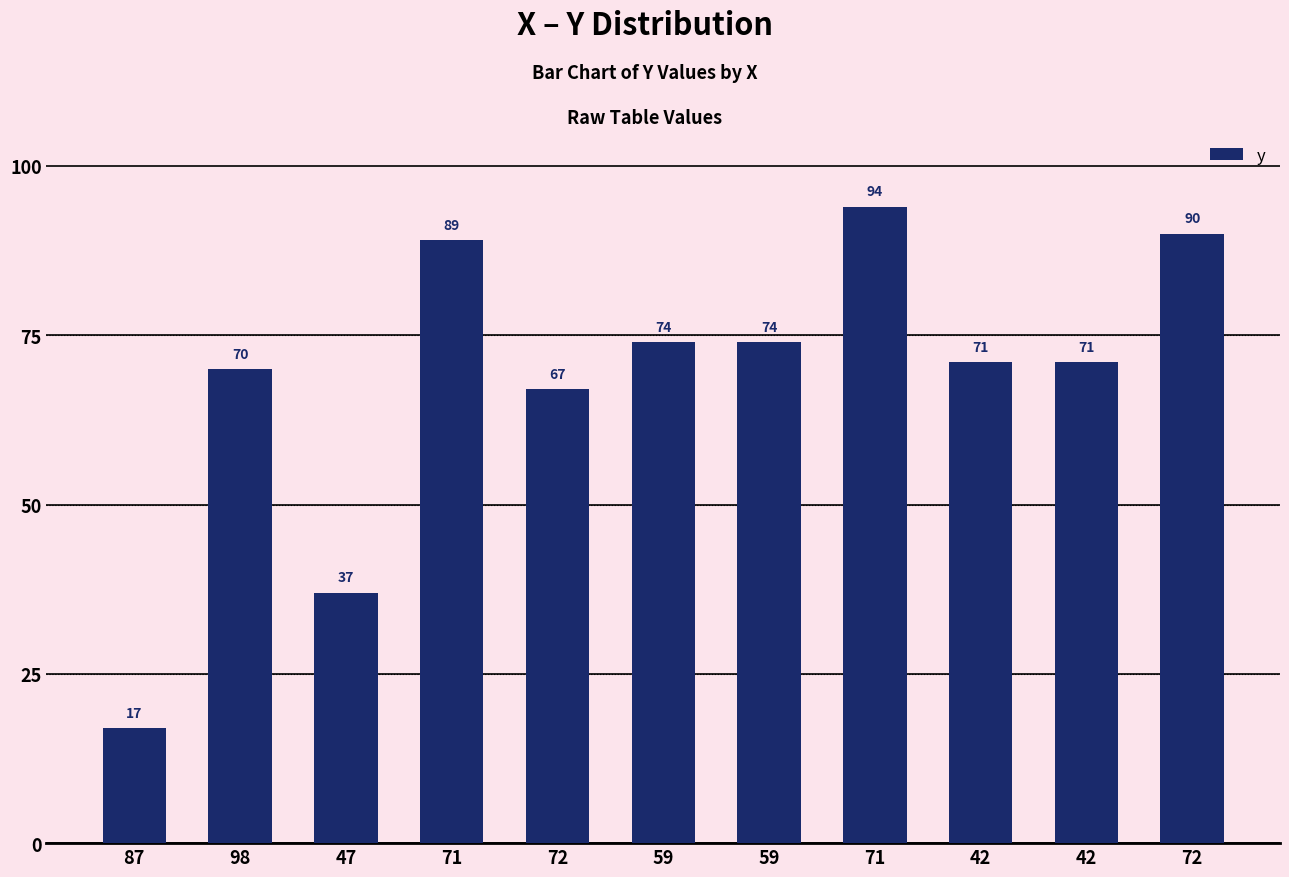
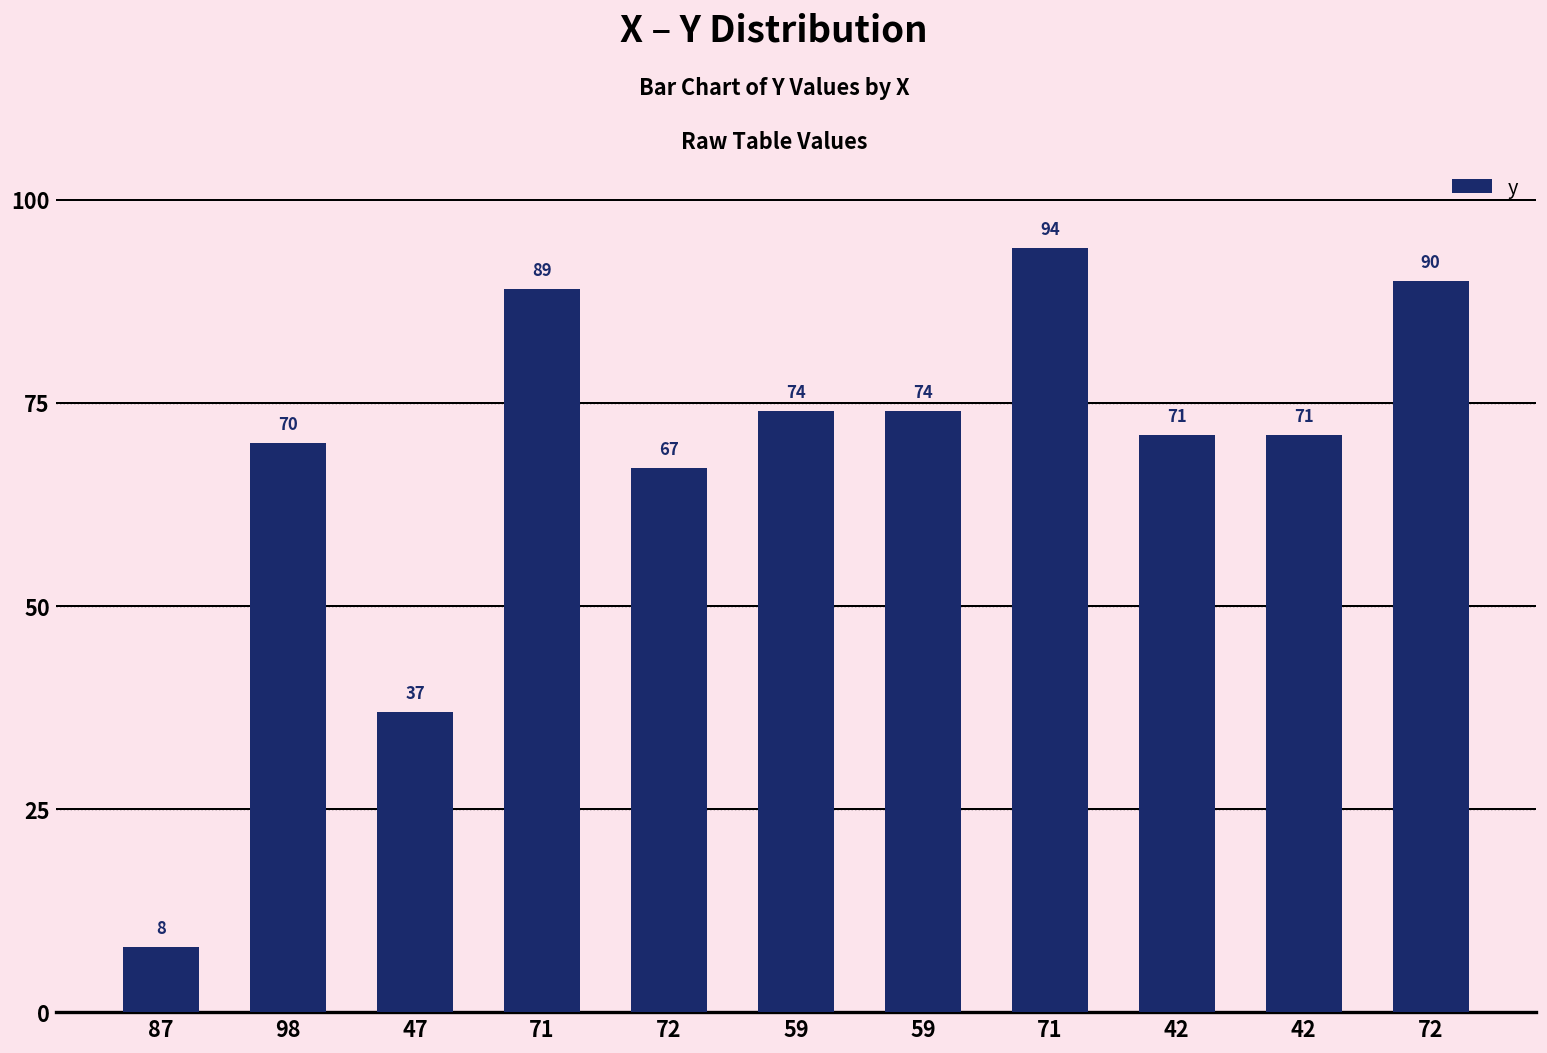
  {
-   "87": 17,
+   "87": 8,
    "98": 70,
    "47": 37
  }
